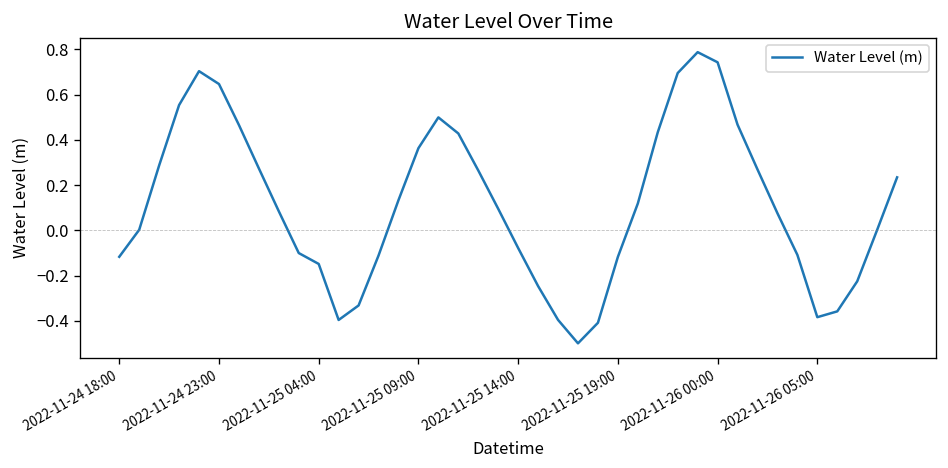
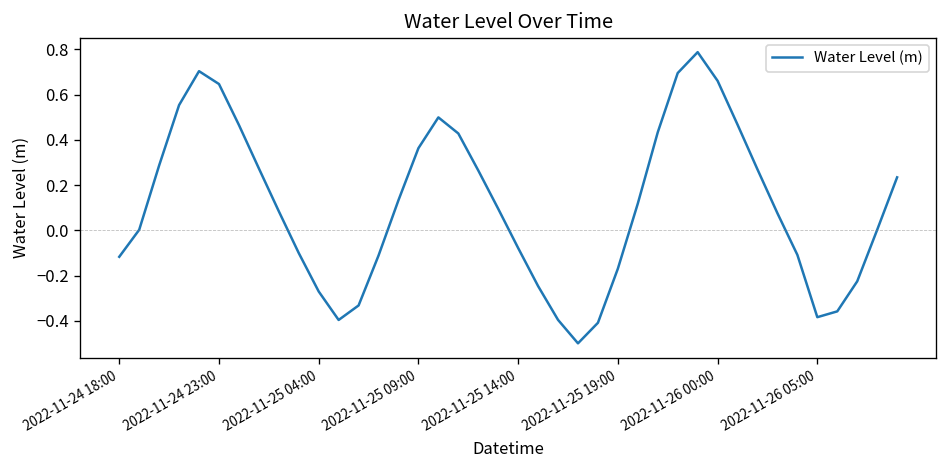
  {
    "2022-11-24 18:00": -0.12,
    "2022-11-24 23:00": 0.65,
-   "2022-11-25 04:00": -0.15,
+   "2022-11-25 04:00": -0.27,
    "2022-11-25 09:00": 0.36,
    "2022-11-25 14:00": -0.08,
-   "2022-11-25 19:00": -0.12,
-   "2022-11-26 00:00": 0.74,
+   "2022-11-25 19:00": -0.17,
+   "2022-11-26 00:00": 0.66,
    "2022-11-26 05:00": -0.38
  }
